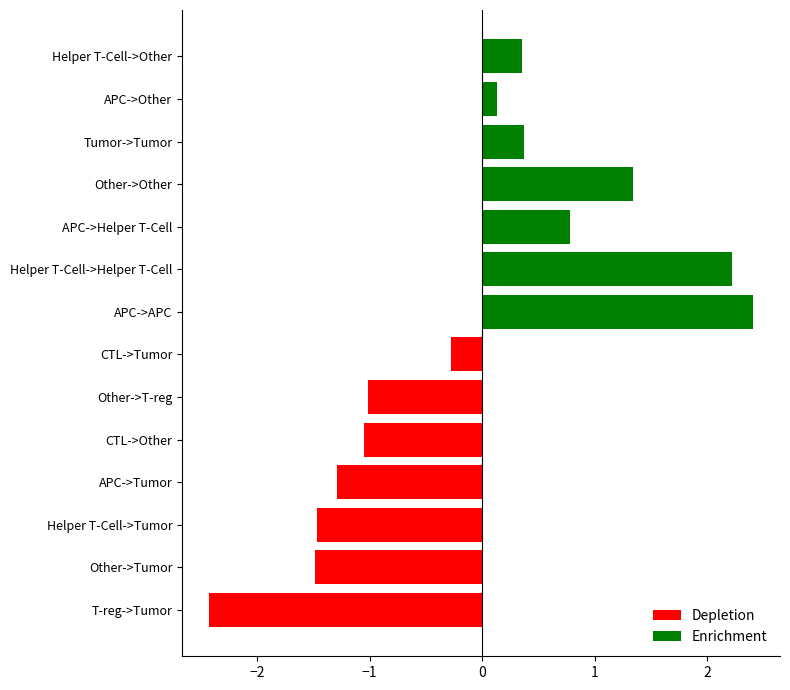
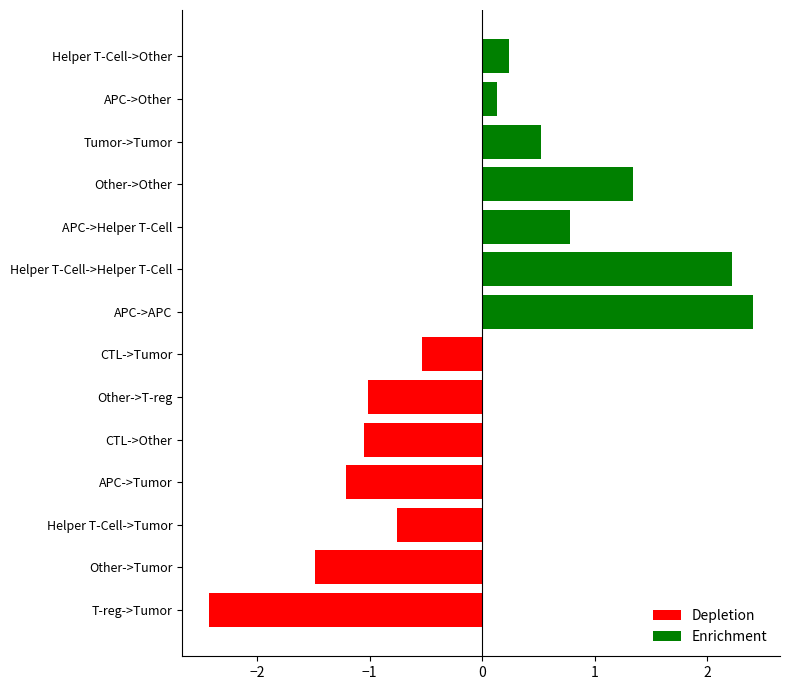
  {
    "Depletion": {
      "Helper T-Cell->Other": 0.00,
      "APC->Other": 0.00,
      "Tumor->Tumor": 0.00,
      "Other->Other": 0.00,
      "APC->Helper T-Cell": 0.00,
      "Helper T-Cell->Helper T-Cell": 0.00,
      "APC->APC": 0.00,
-     "CTL->Tumor": -0.28,
+     "CTL->Tumor": -0.54,
      "Other->T-reg": -1.01,
      "CTL->Other": -1.05,
-     "APC->Tumor": -1.29,
-     "Helper T-Cell->Tumor": -1.47,
+     "APC->Tumor": -1.21,
+     "Helper T-Cell->Tumor": -0.76,
      "Other->Tumor": -1.48,
      "T-reg->Tumor": -2.42
    },
    "Enrichment": {
-     "Helper T-Cell->Other": 0.35,
+     "Helper T-Cell->Other": 0.24,
      "APC->Other": 0.13,
-     "Tumor->Tumor": 0.37,
+     "Tumor->Tumor": 0.53,
      "Other->Other": 1.34,
      "APC->Helper T-Cell": 0.78,
      "Helper T-Cell->Helper T-Cell": 2.22,
      "APC->APC": 2.40,
      "CTL->Tumor": 0.00,
      "Other->T-reg": 0.00,
      "CTL->Other": 0.00,
      "APC->Tumor": 0.00,
      "Helper T-Cell->Tumor": 0.00,
      "Other->Tumor": 0.00,
      "T-reg->Tumor": 0.00
    }
  }
